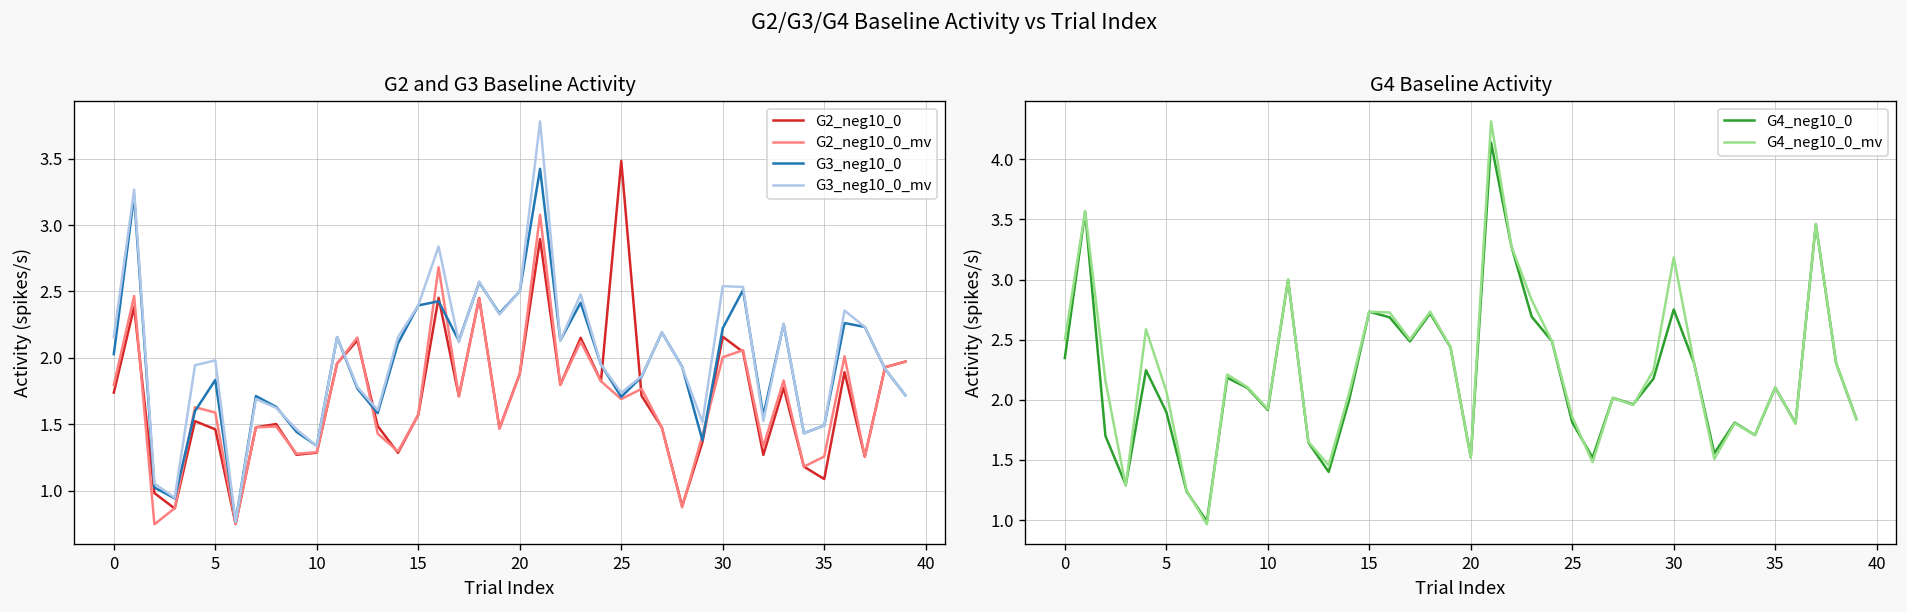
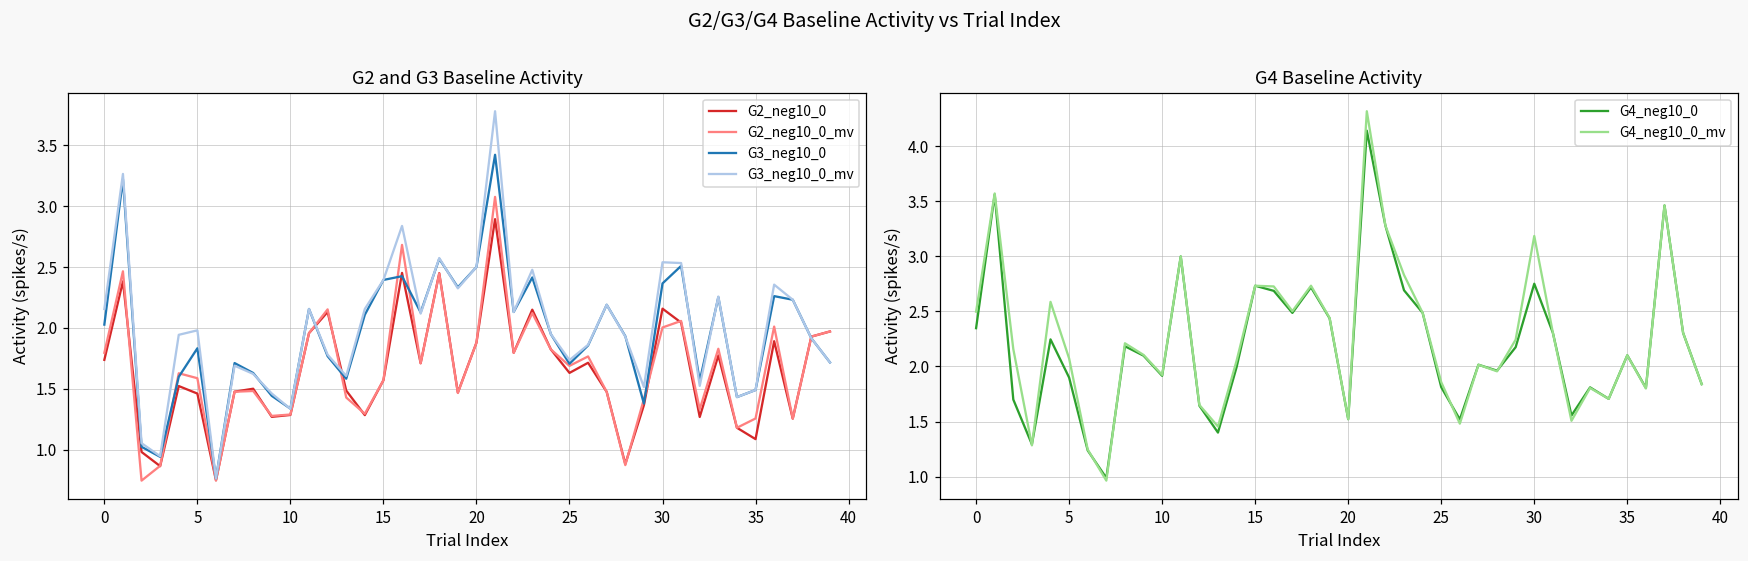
  {
    "G2 and G3 Baseline Activity": {
      "G2_neg10_0": {
        "0": 1.74,
        "5": 1.46,
-       "25": 3.48,
+       "25": 1.63,
        "30": 2.16,
        "35": 1.09
      },
      "G2_neg10_0_mv": {
        "0": 1.80,
        "5": 1.59,
        "30": 2.00,
        "35": 1.26
      },
      "G3_neg10_0": {
        "0": 2.03,
        "5": 1.83,
-       "30": 2.22
+       "30": 2.37
      },
      "G3_neg10_0_mv": {
        "0": 2.16,
        "5": 1.98,
        "25": 1.74,
        "30": 2.54
      }
    },
    "G4 Baseline Activity": {
      "G4_neg10_0": {
        "0": 2.35,
        "5": 1.90,
        "25": 1.81,
        "30": 2.75
      },
      "G4_neg10_0_mv": {
        "0": 2.50,
        "5": 2.07,
        "25": 1.86,
        "30": 3.18
      }
    }
  }
